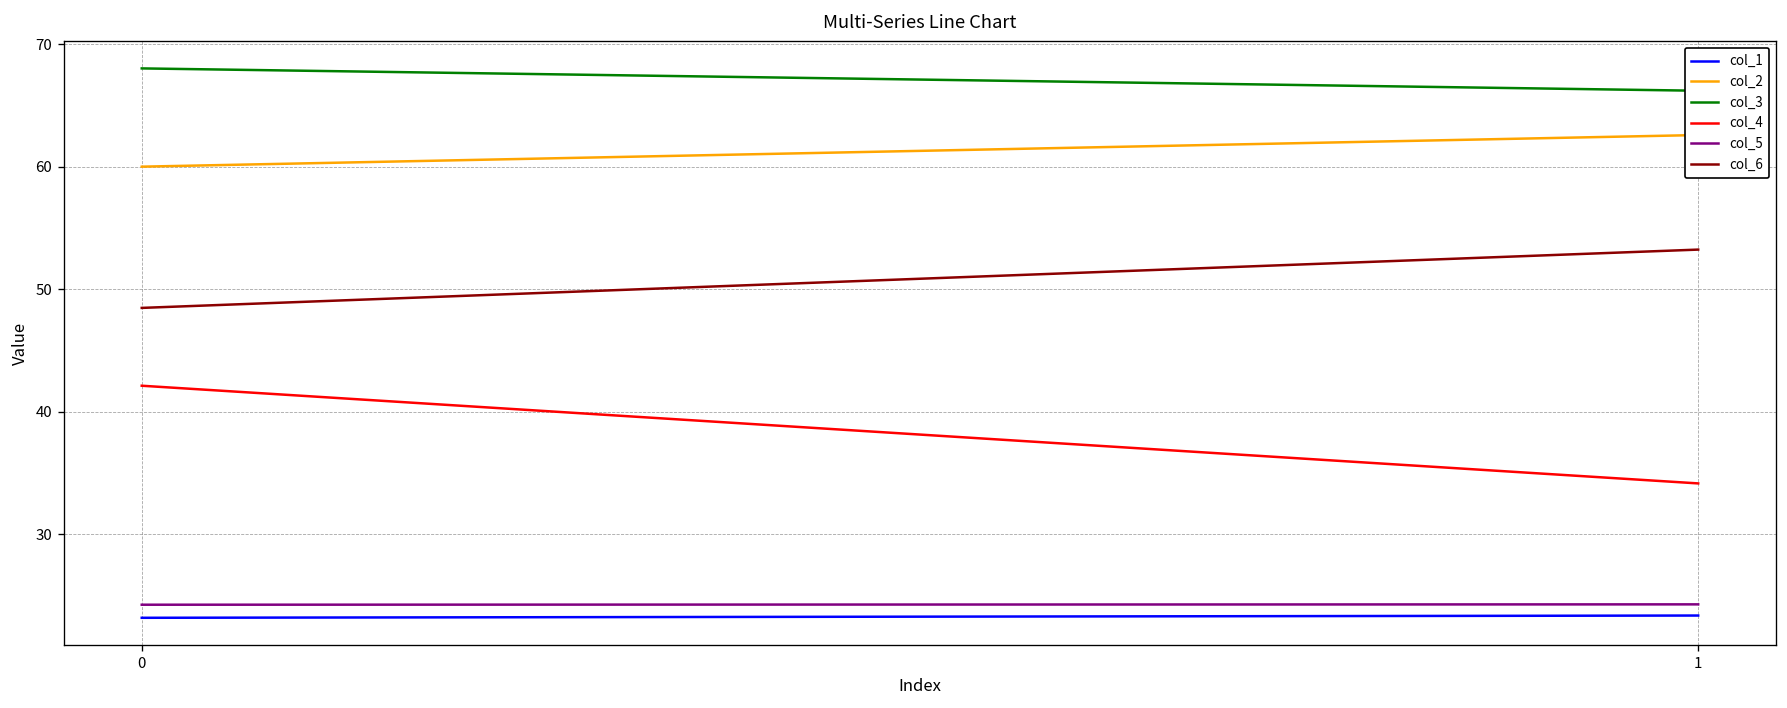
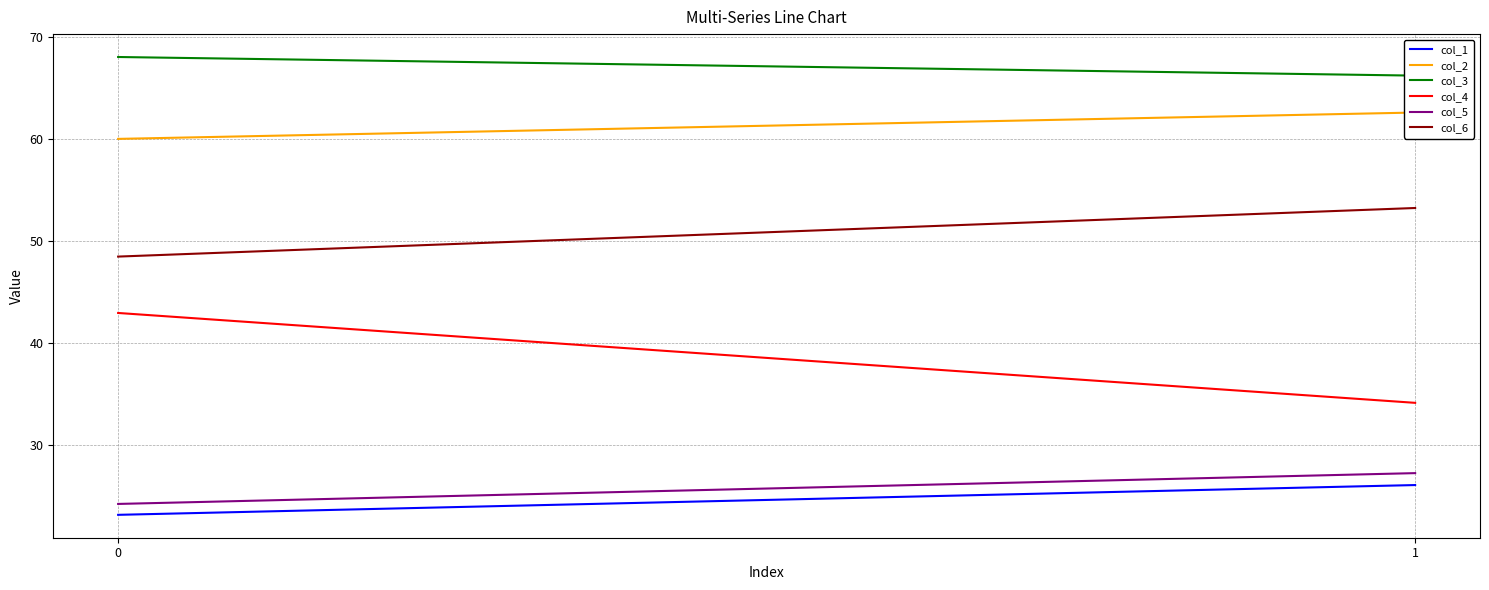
  {
    "col_1": {
      "0": 23.2,
-     "1": 23.4
+     "1": 26.1
    },
    "col_2": {
      "0": 60.0
    },
    "col_3": {
      "0": 68.0
    },
    "col_4": {
-     "0": 42.1,
+     "0": 43.0,
      "1": 34.2
    },
    "col_5": {
      "0": 24.3,
-     "1": 24.3
+     "1": 27.3
    },
    "col_6": {
      "0": 48.5,
      "1": 53.2
    }
  }
